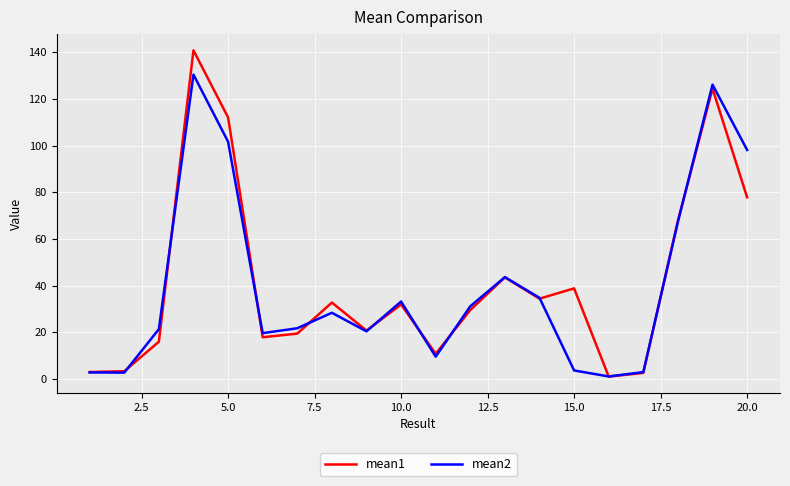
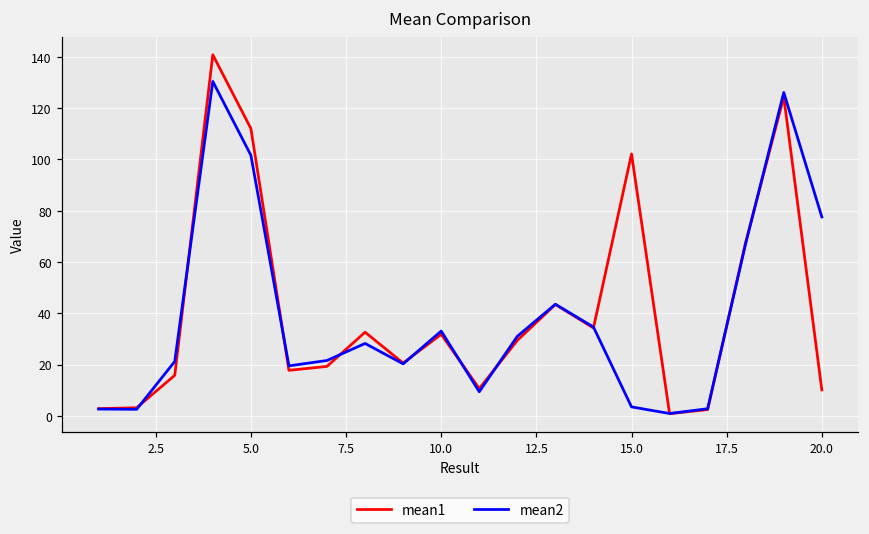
  {
    "mean1": {
      "5.0": 112,
      "10.0": 32,
-     "15.0": 39,
-     "20.0": 78
+     "15.0": 102,
+     "20.0": 10
    },
    "mean2": {
      "5.0": 102,
      "10.0": 33,
      "15.0": 4,
-     "20.0": 98
+     "20.0": 78
    }
  }
